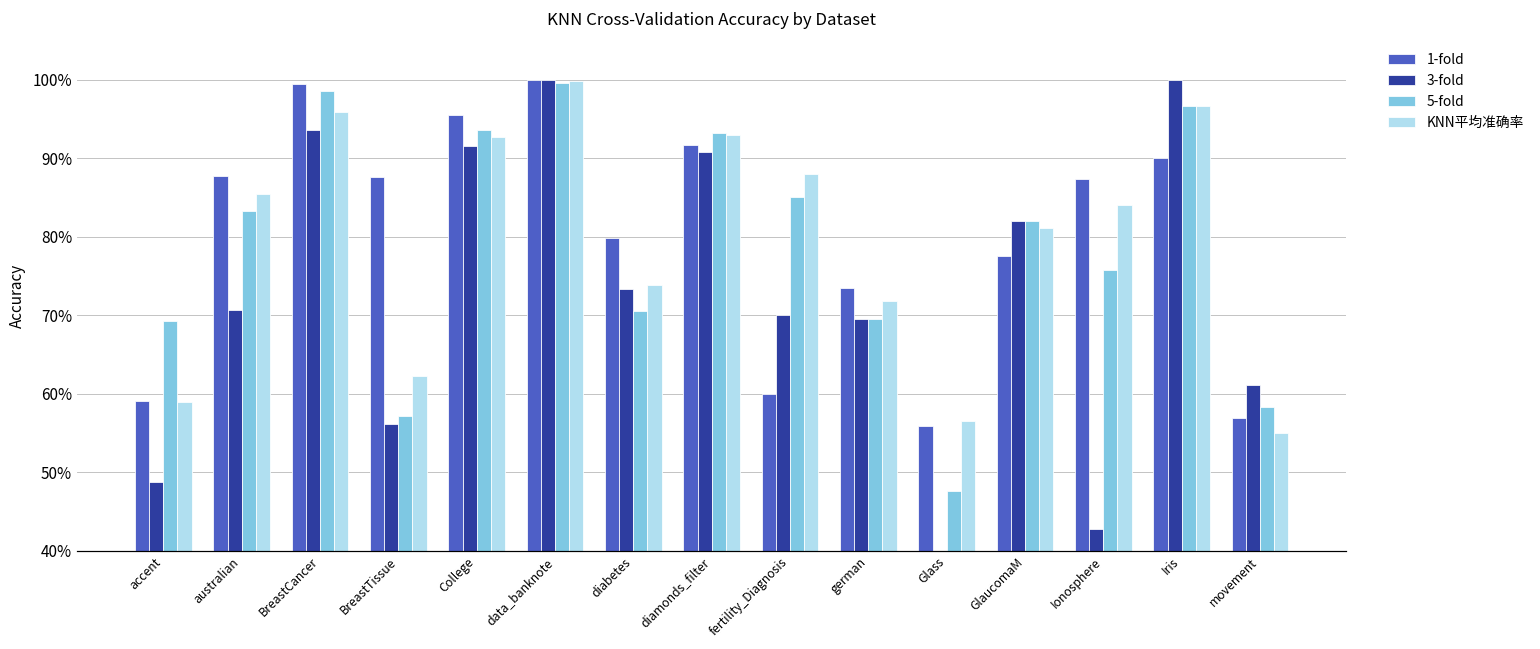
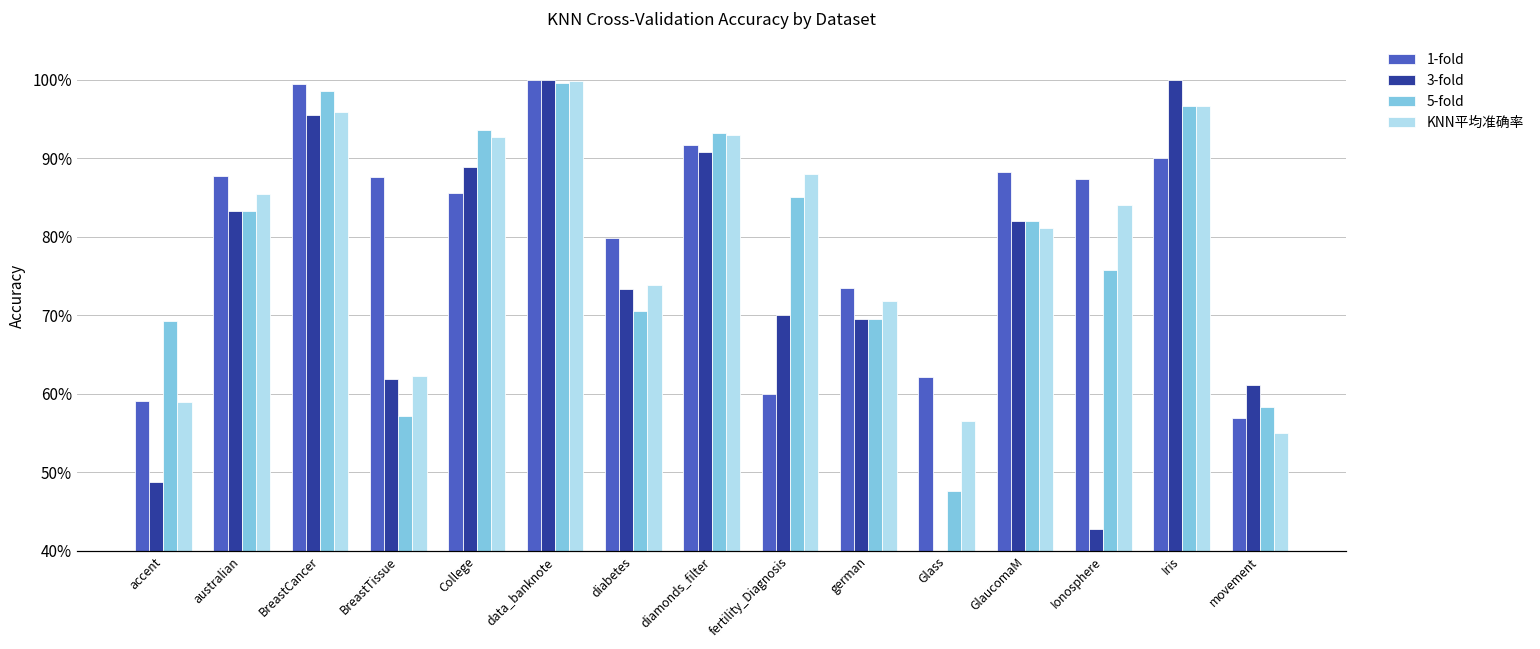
  {
    "1-fold": {
      "accent": "59%",
      "australian": "88%",
      "BreastCancer": "99%",
      "BreastTissue": "88%",
-     "College": "96%",
+     "College": "86%",
      "data_banknote": "100%",
      "diabetes": "80%",
      "diamonds_filter": "92%",
      "fertility_Diagnosis": "60%",
      "german": "74%",
-     "Glass": "56%",
-     "GlaucomaM": "78%",
+     "Glass": "62%",
+     "GlaucomaM": "88%",
      "Ionosphere": "87%",
      "Iris": "90%",
      "movement": "57%"
    },
    "3-fold": {
      "accent": "49%",
-     "australian": "71%",
-     "BreastCancer": "94%",
-     "BreastTissue": "56%",
-     "College": "92%",
+     "australian": "83%",
+     "BreastCancer": "96%",
+     "BreastTissue": "62%",
+     "College": "89%",
      "data_banknote": "100%",
      "diabetes": "73%",
      "diamonds_filter": "91%",
      "fertility_Diagnosis": "70%",
      "german": "70%",
      "Glass": "40%",
      "GlaucomaM": "82%",
      "Ionosphere": "43%",
      "Iris": "100%",
      "movement": "61%"
    }
  }
